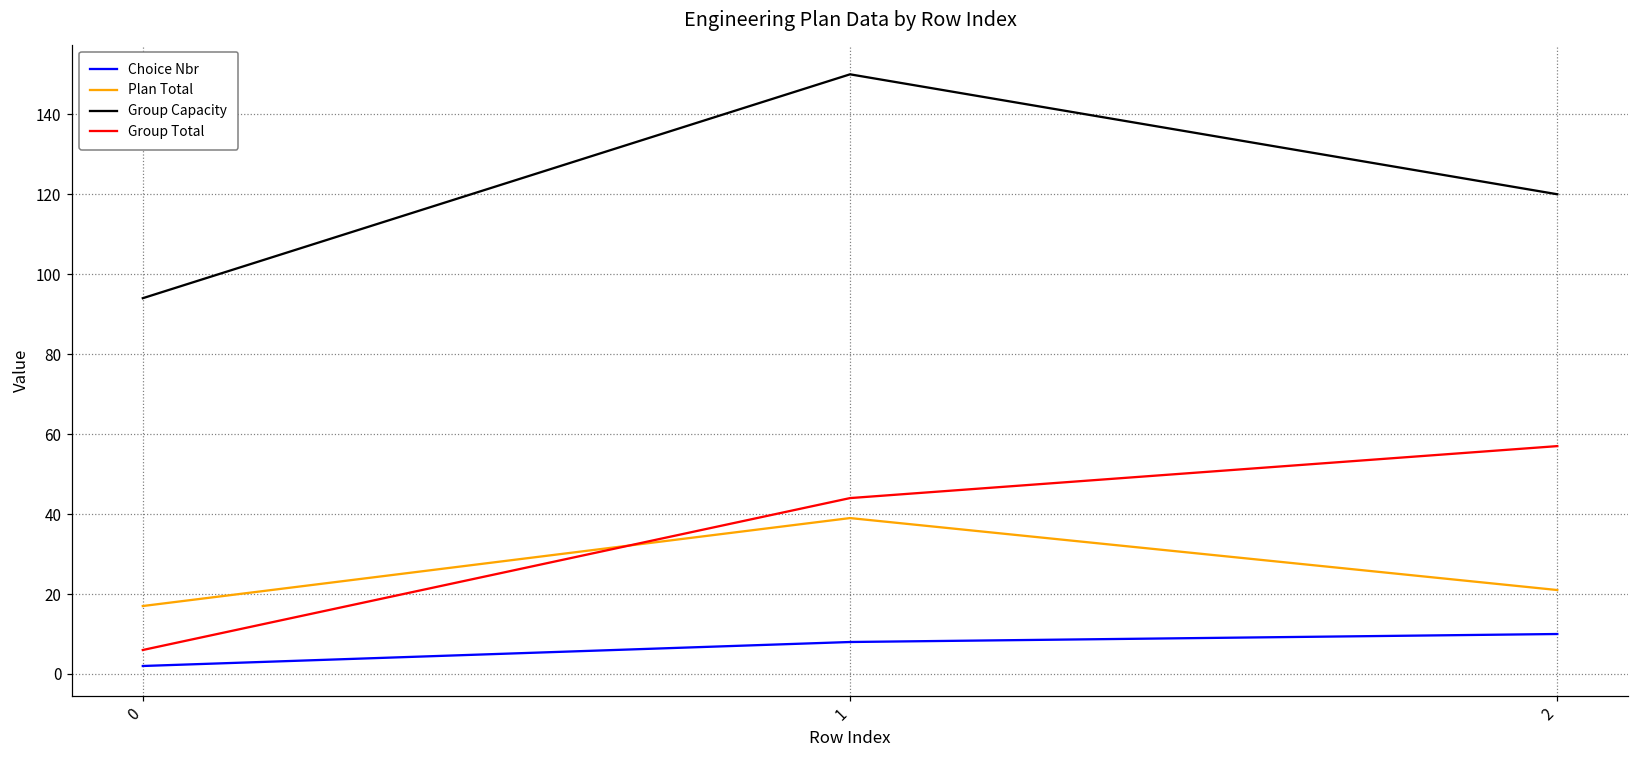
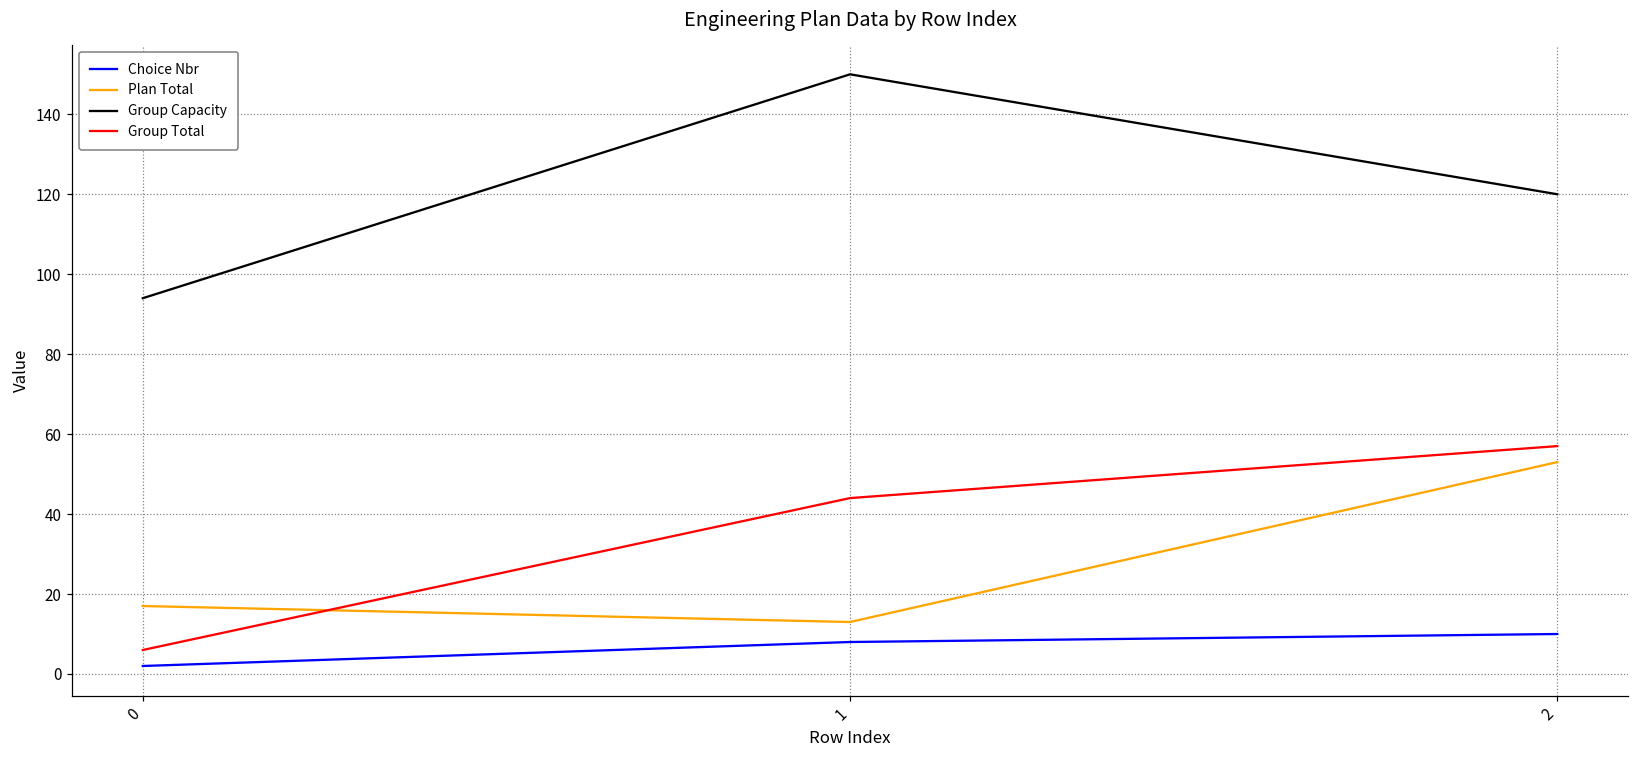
  {
    "Choice Nbr": {
      "0": 2,
      "1": 8,
      "2": 10
    },
    "Plan Total": {
      "0": 17,
-     "1": 39,
-     "2": 21
+     "1": 13,
+     "2": 53
    },
    "Group Capacity": {
      "0": 94,
      "1": 150,
      "2": 120
    },
    "Group Total": {
      "0": 6,
      "1": 44,
      "2": 57
    }
  }
